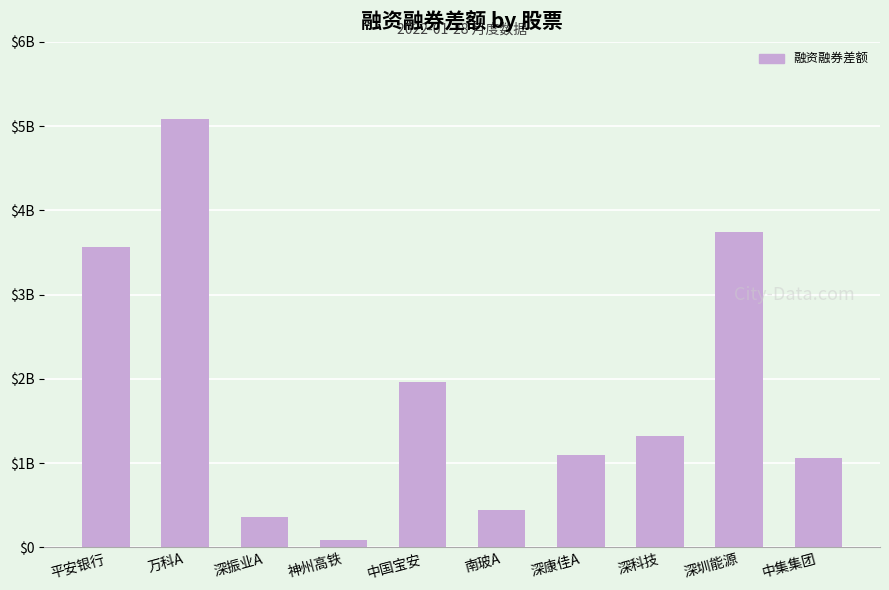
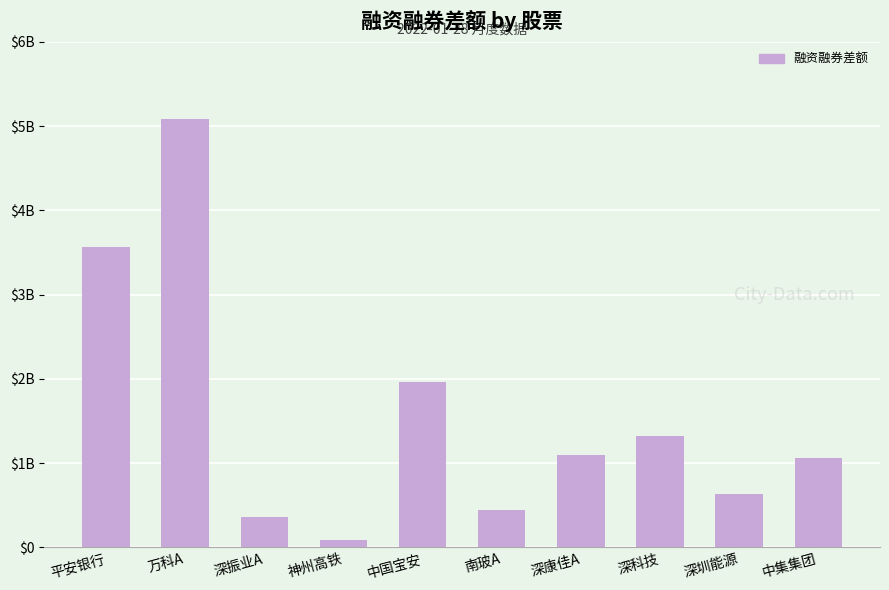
  {
    "平安银行": "$3600000000",
    "万科A": "$5100000000",
    "深振业A": "$400000000",
    "神州高铁": "$100000000",
    "中国宝安": "$2000000000",
    "南玻A": "$400000000",
    "深康佳A": "$1100000000",
    "深科技": "$1300000000",
-   "深圳能源": "$3700000000",
+   "深圳能源": "$600000000",
    "中集集团": "$1100000000"
  }
